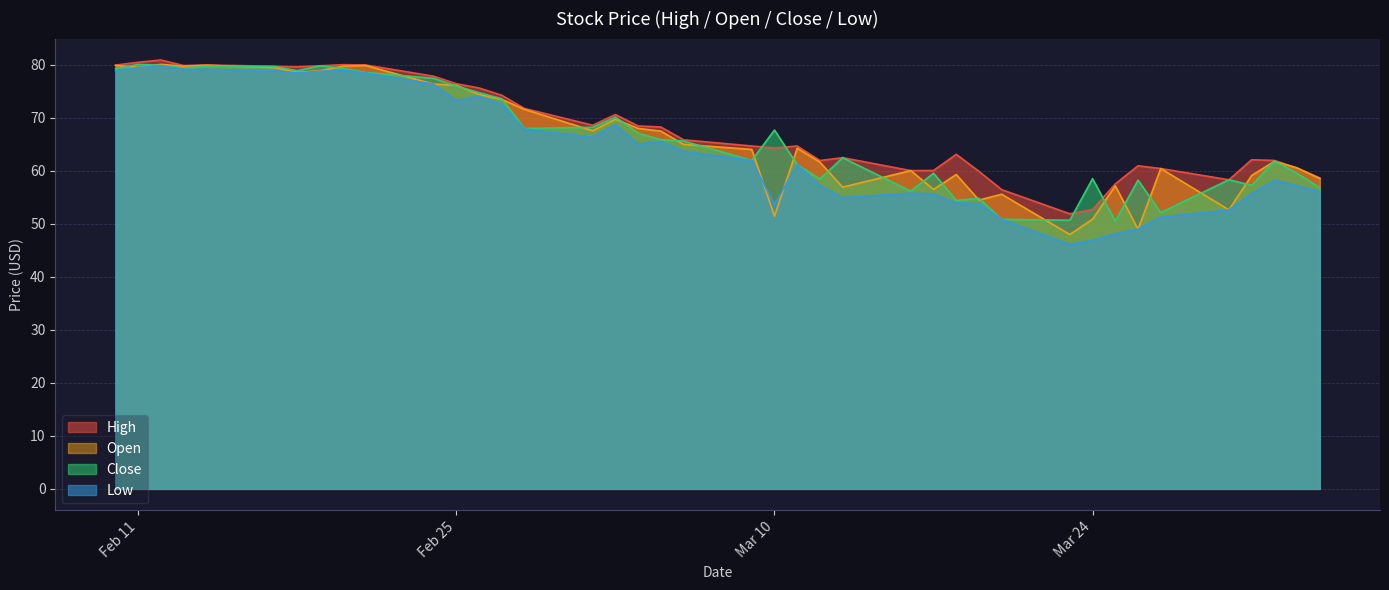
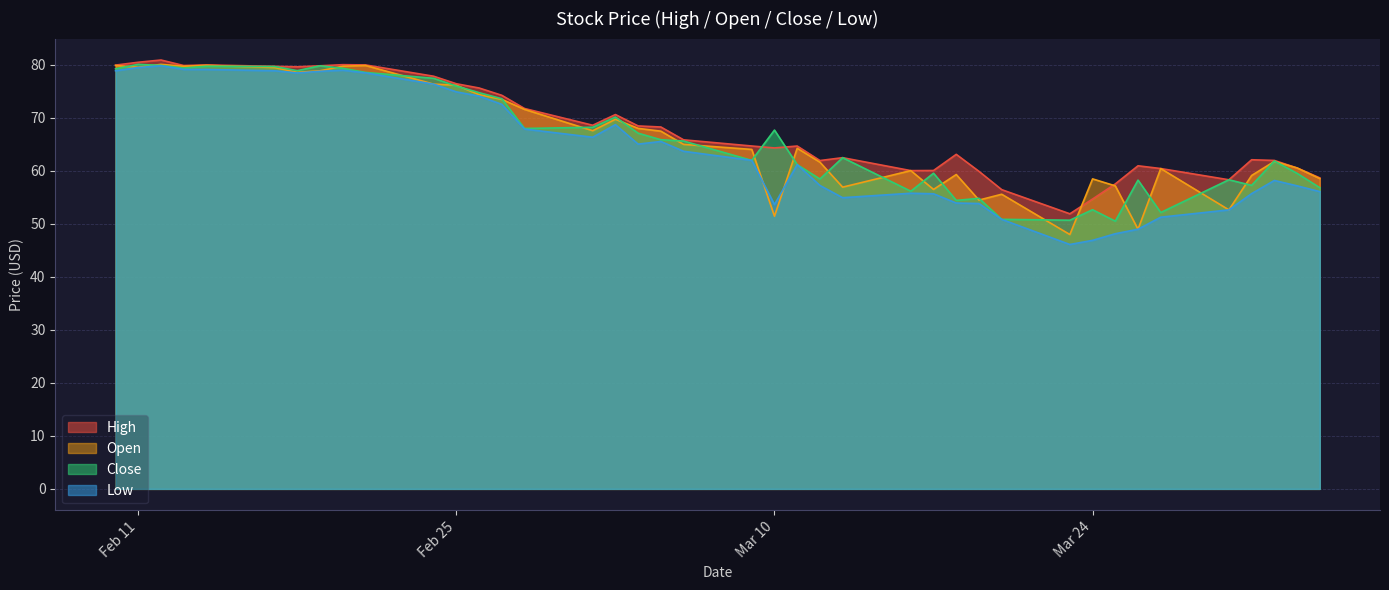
  {
    "High": {
      "Mar 10": 64,
-     "Mar 24": 53
+     "Mar 24": 55
    },
    "Open": {
      "Mar 10": 51,
-     "Mar 24": 51
+     "Mar 24": 59
    },
    "Close": {
      "Mar 10": 68,
-     "Mar 24": 59
+     "Mar 24": 53
    },
    "Low": {
-     "Feb 25": 73,
+     "Feb 25": 75,
      "Mar 10": 54,
      "Mar 24": 47
    }
  }
